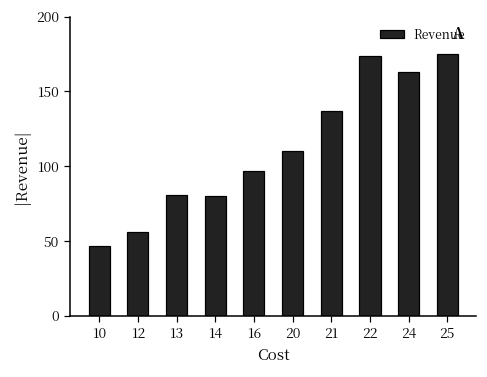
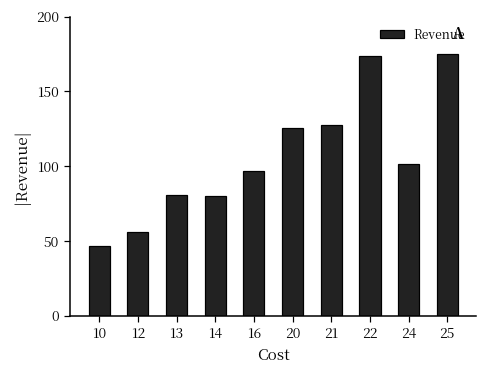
  {
    "10": 47,
    "12": 56,
    "13": 81,
    "14": 80,
    "16": 96,
-   "20": 110,
-   "21": 137,
+   "20": 125,
+   "21": 128,
    "22": 173,
-   "24": 163,
+   "24": 102,
    "25": 175
  }
